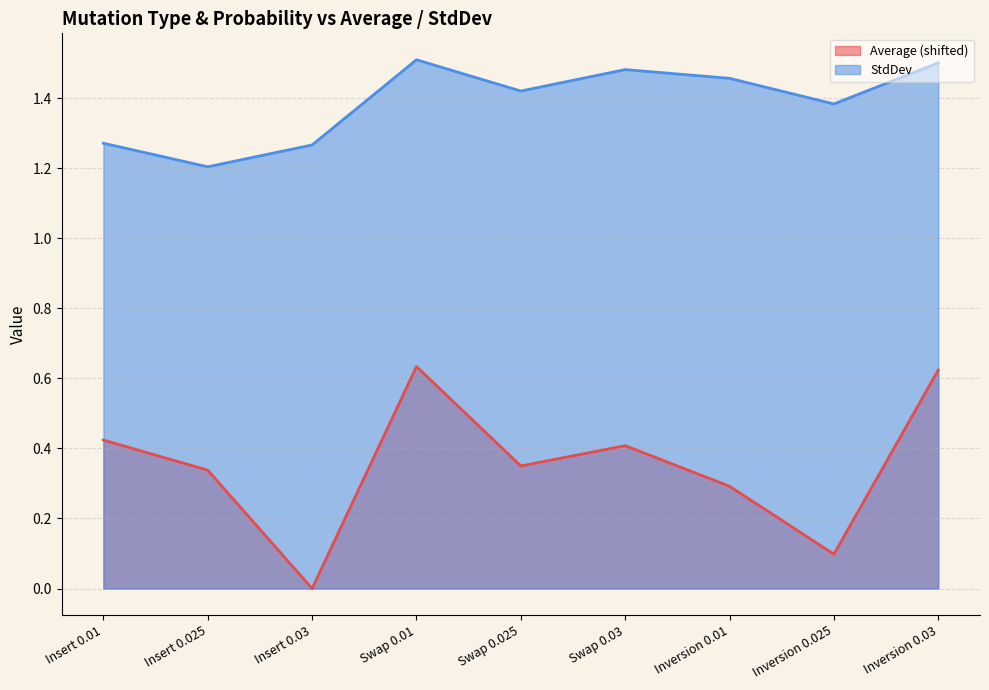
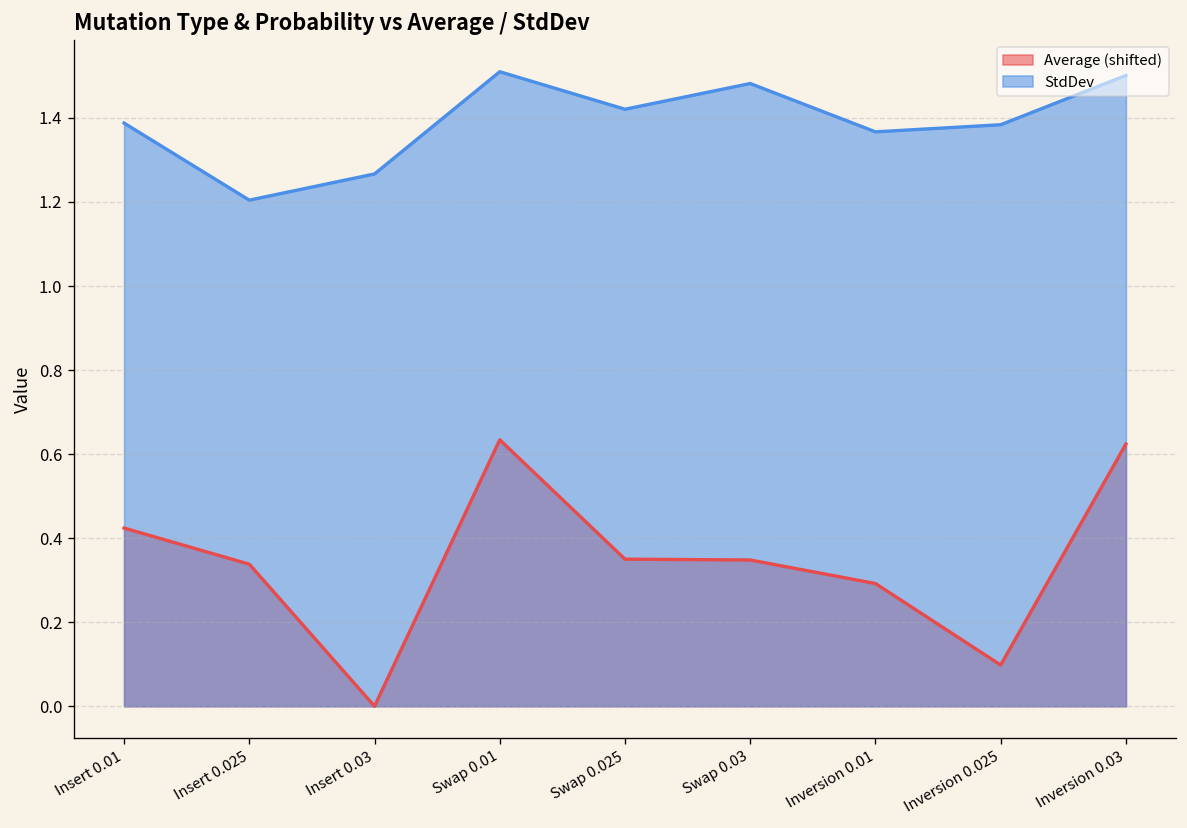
  {
    "Average (shifted)": {
      "Insert 0.01": 0.42,
      "Insert 0.025": 0.34,
      "Insert 0.03": 0.00,
      "Swap 0.01": 0.63,
      "Swap 0.025": 0.35,
-     "Swap 0.03": 0.41,
+     "Swap 0.03": 0.35,
      "Inversion 0.01": 0.29,
      "Inversion 0.025": 0.10,
      "Inversion 0.03": 0.62
    },
    "StdDev": {
-     "Insert 0.01": 1.27,
+     "Insert 0.01": 1.39,
      "Insert 0.025": 1.20,
      "Insert 0.03": 1.27,
      "Swap 0.01": 1.51,
      "Swap 0.025": 1.42,
      "Swap 0.03": 1.48,
-     "Inversion 0.01": 1.46,
+     "Inversion 0.01": 1.37,
      "Inversion 0.025": 1.38
    }
  }
